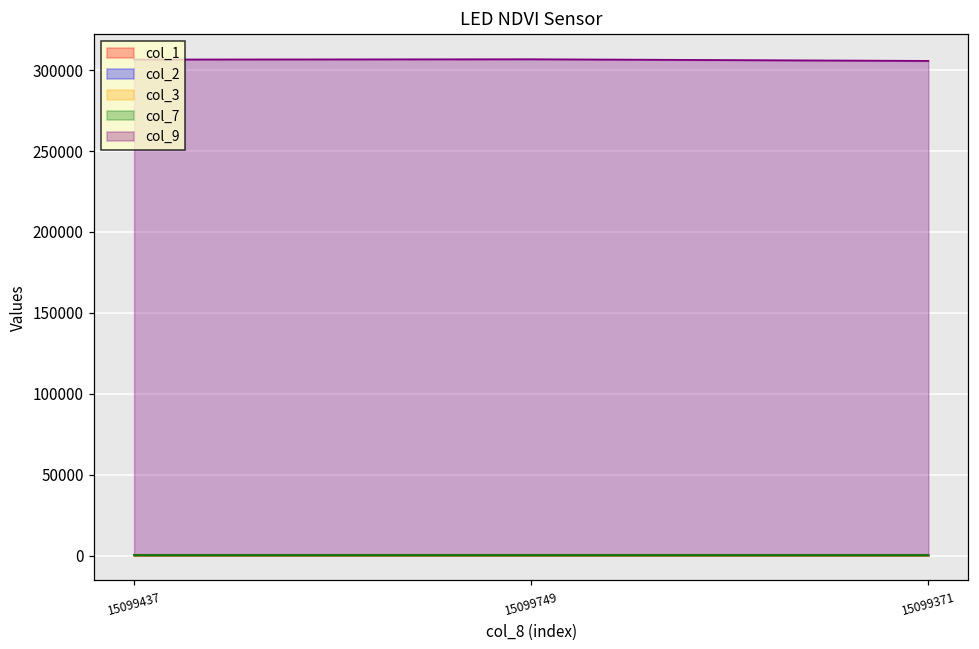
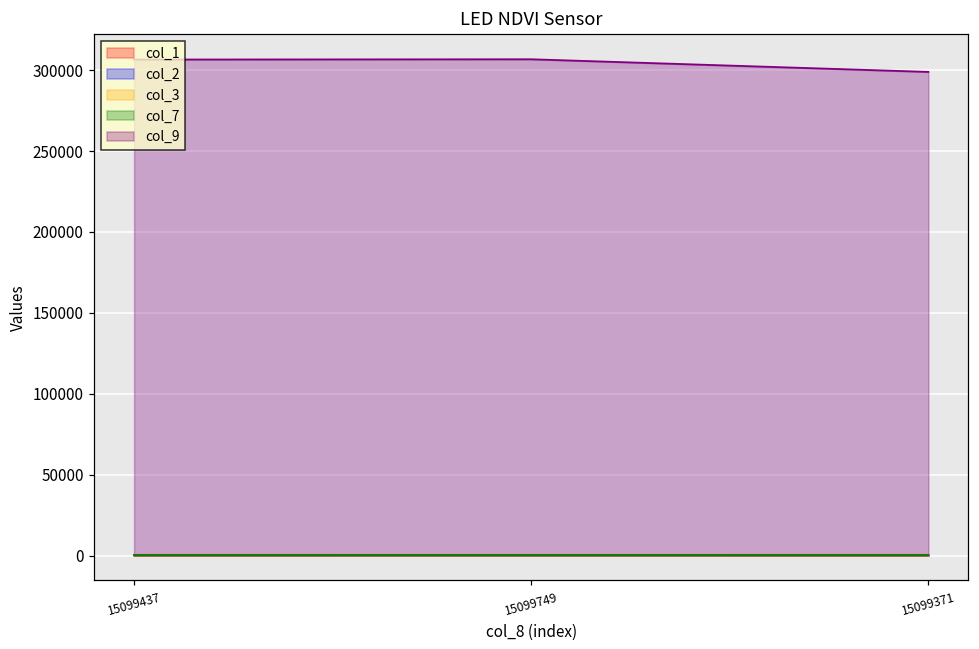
  {
    "col_9": {
      "15099749": 307000,
-     "15099371": 306000
+     "15099371": 299000
    }
  }
